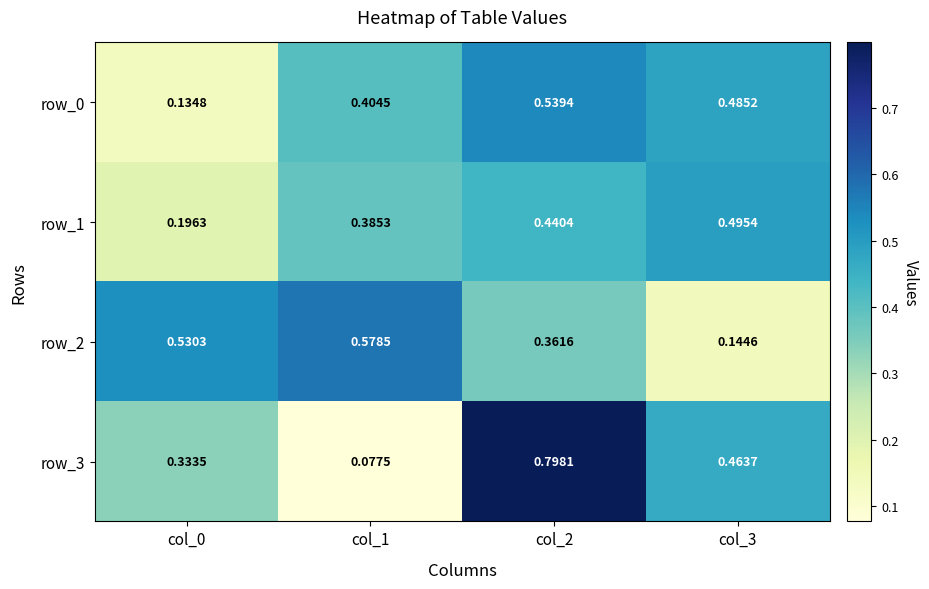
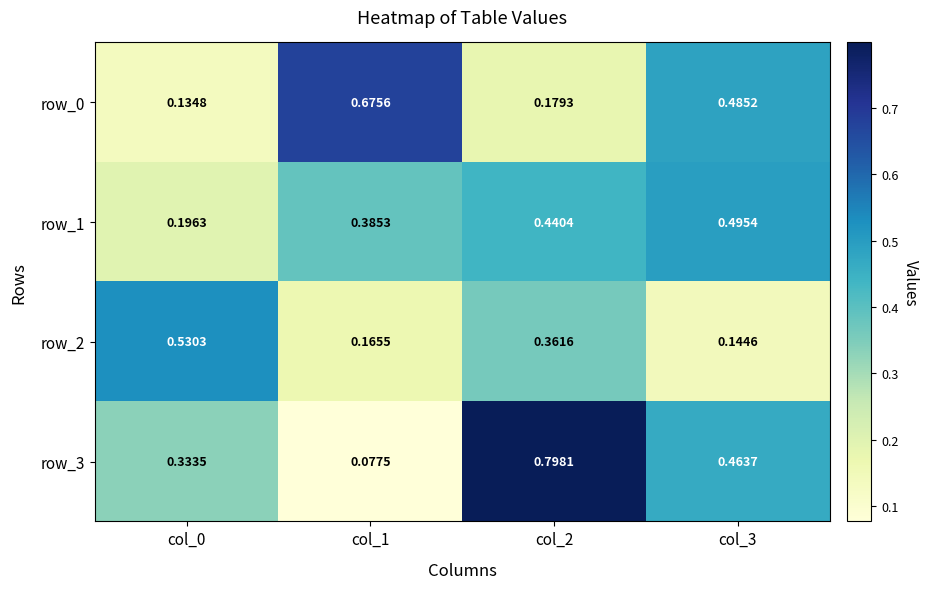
  {
    "row_0": {
      "col_0": 0.1348,
-     "col_1": 0.4045,
-     "col_2": 0.5394,
+     "col_1": 0.6756,
+     "col_2": 0.1793,
      "col_3": 0.4852
    },
    "row_1": {
      "col_0": 0.1963,
      "col_1": 0.3853,
      "col_2": 0.4404,
      "col_3": 0.4954
    },
    "row_2": {
      "col_0": 0.5303,
-     "col_1": 0.5785,
+     "col_1": 0.1655,
      "col_2": 0.3616,
      "col_3": 0.1446
    },
    "row_3": {
      "col_0": 0.3335,
      "col_1": 0.0775,
      "col_2": 0.7981,
      "col_3": 0.4637
    }
  }
